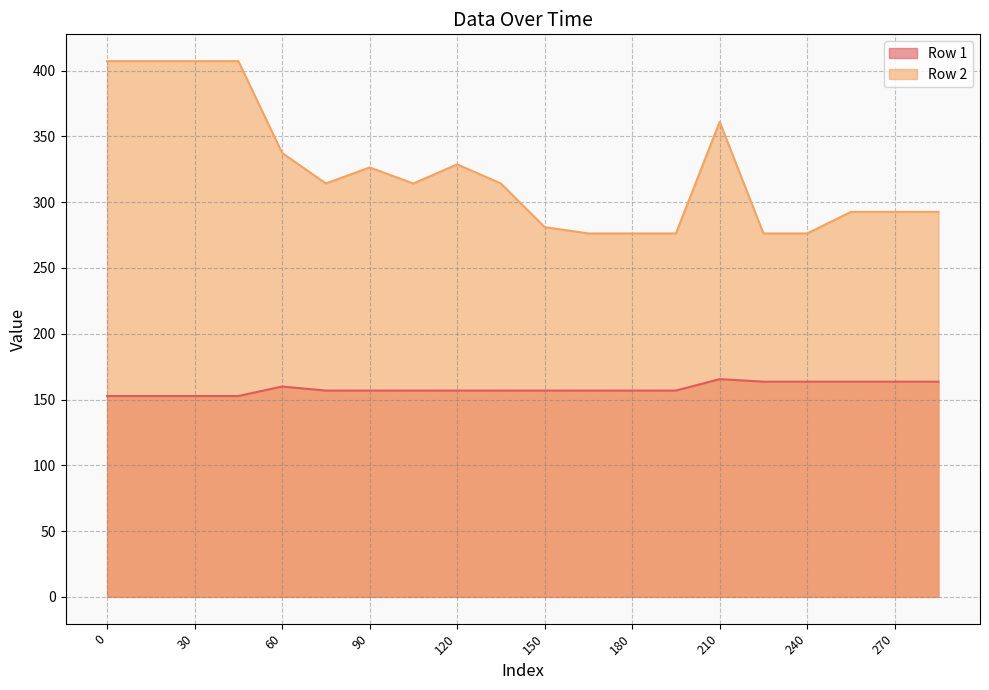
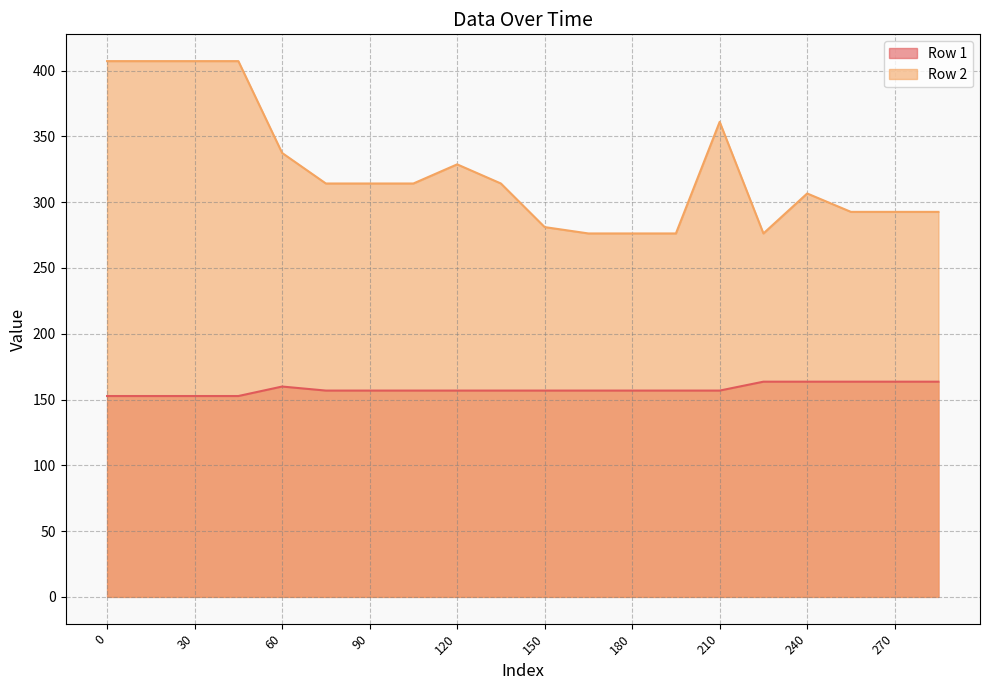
  {
    "Row 1": {
      "0": 153,
      "30": 153,
      "60": 160,
      "90": 157,
      "120": 157,
      "150": 157,
      "180": 157,
-     "210": 166,
+     "210": 157,
      "240": 164,
      "270": 164
    },
    "Row 2": {
      "0": 407,
      "30": 407,
      "60": 337,
-     "90": 326,
+     "90": 314,
      "120": 329,
      "150": 281,
      "180": 276,
      "210": 361,
-     "240": 276,
+     "240": 307,
      "270": 293
    }
  }
